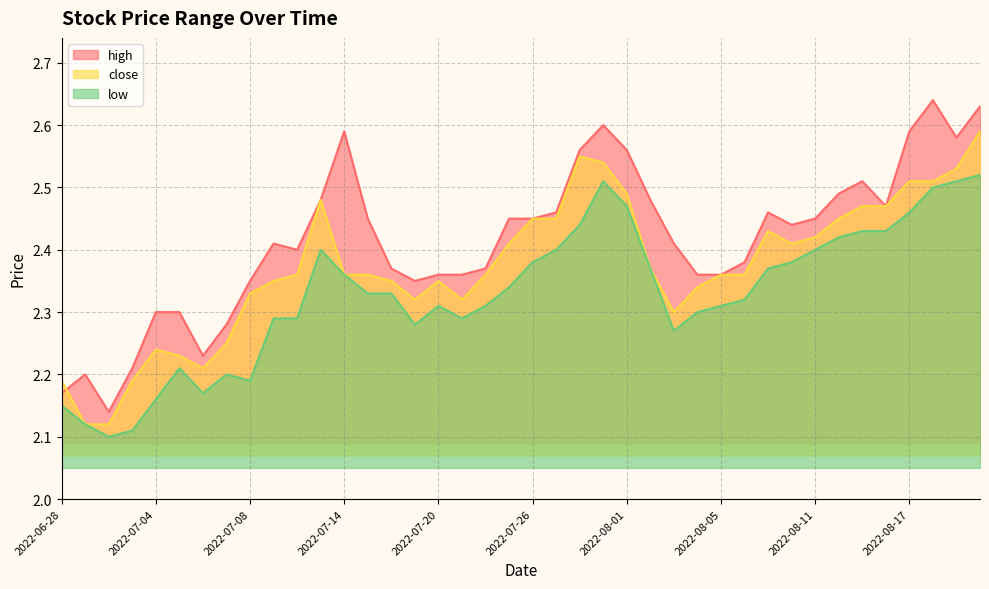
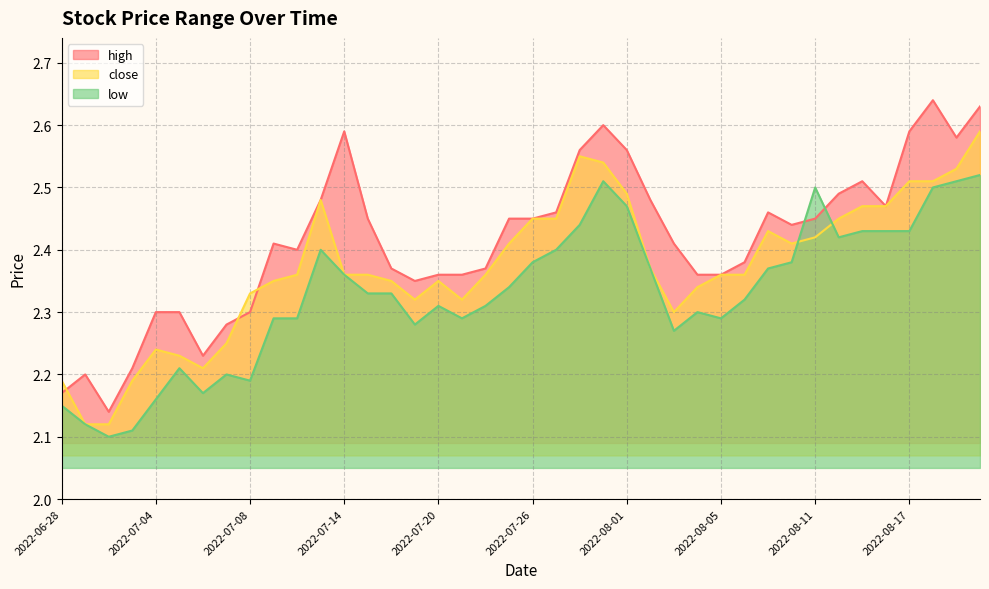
  {
    "high": {
      "2022-06-28": 2.17,
      "2022-07-04": 2.30,
-     "2022-07-08": 2.35,
+     "2022-07-08": 2.30,
      "2022-07-14": 2.59,
      "2022-07-20": 2.36,
      "2022-08-01": 2.56,
      "2022-08-11": 2.45,
      "2022-08-17": 2.59
    },
    "close": {
      "2022-06-28": 2.19,
      "2022-07-04": 2.24,
      "2022-07-08": 2.33,
      "2022-07-20": 2.35,
      "2022-08-01": 2.49,
      "2022-08-11": 2.42,
      "2022-08-17": 2.51
    },
    "low": {
      "2022-06-28": 2.15,
      "2022-07-04": 2.16,
      "2022-07-08": 2.19,
      "2022-07-20": 2.31,
      "2022-07-26": 2.38,
      "2022-08-01": 2.47,
-     "2022-08-05": 2.31,
-     "2022-08-11": 2.4,
-     "2022-08-17": 2.46
+     "2022-08-05": 2.29,
+     "2022-08-11": 2.5,
+     "2022-08-17": 2.43
    }
  }
